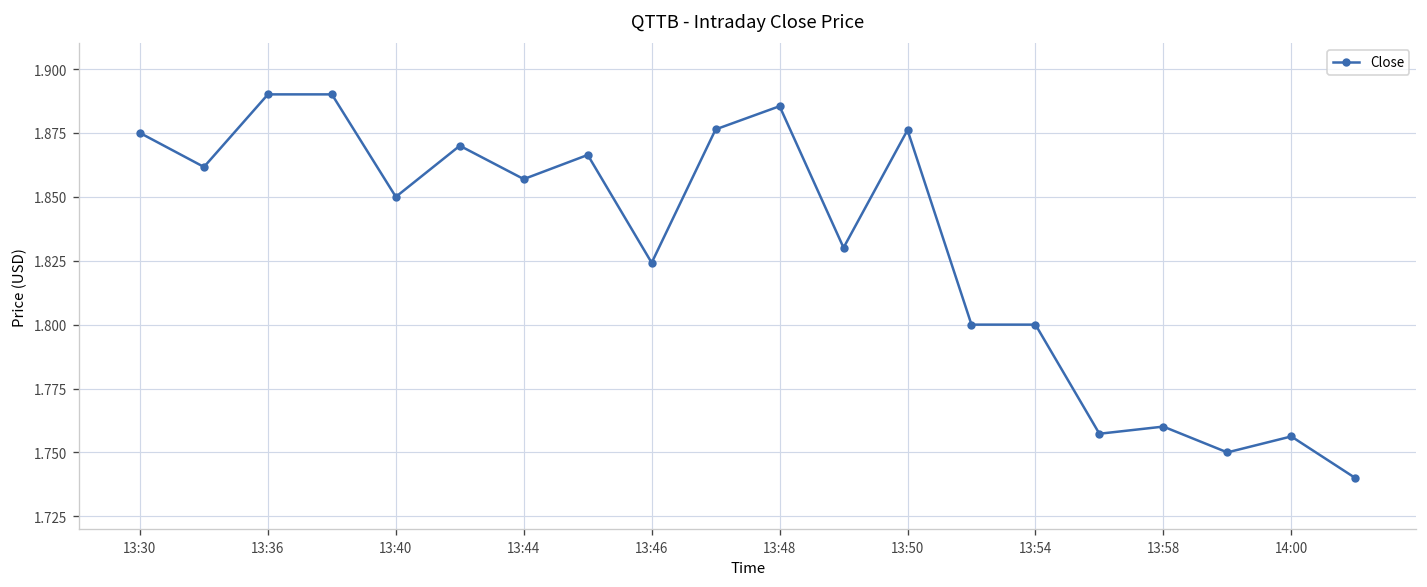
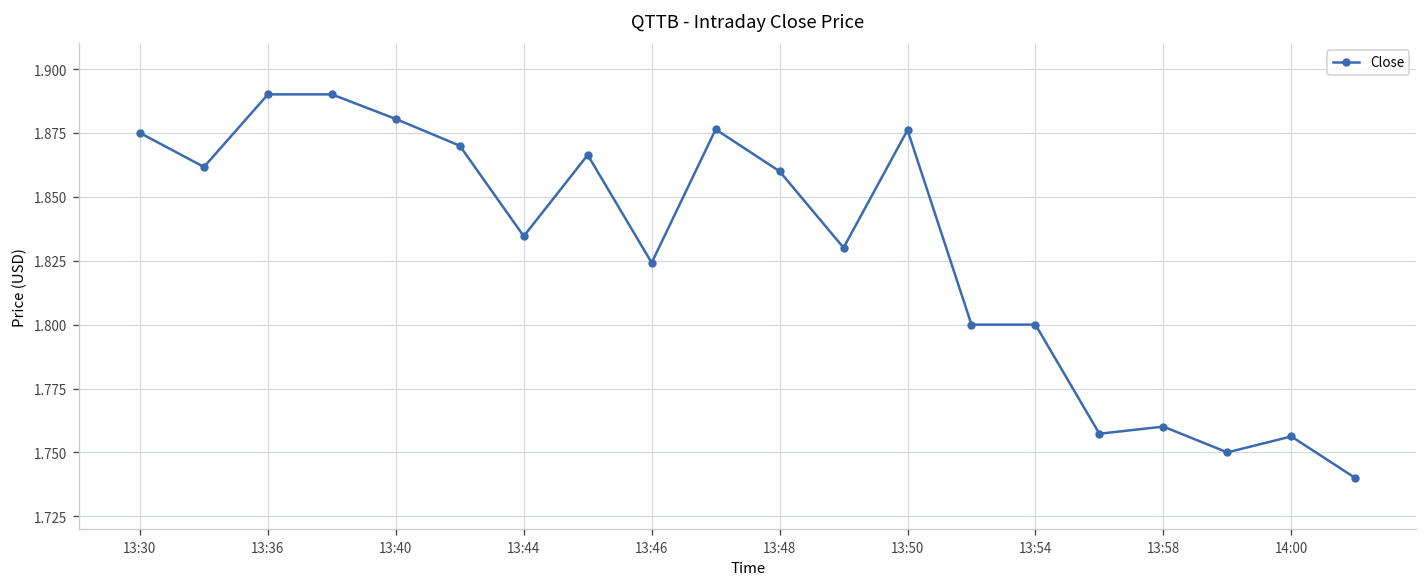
  {
    "13:30": 1.875,
    "13:36": 1.890,
-   "13:40": 1.850,
-   "13:44": 1.857,
+   "13:40": 1.880,
+   "13:44": 1.835,
    "13:46": 1.824,
-   "13:48": 1.885,
+   "13:48": 1.860,
    "13:50": 1.876,
    "13:54": 1.800,
    "13:58": 1.760,
    "14:00": 1.756
  }
